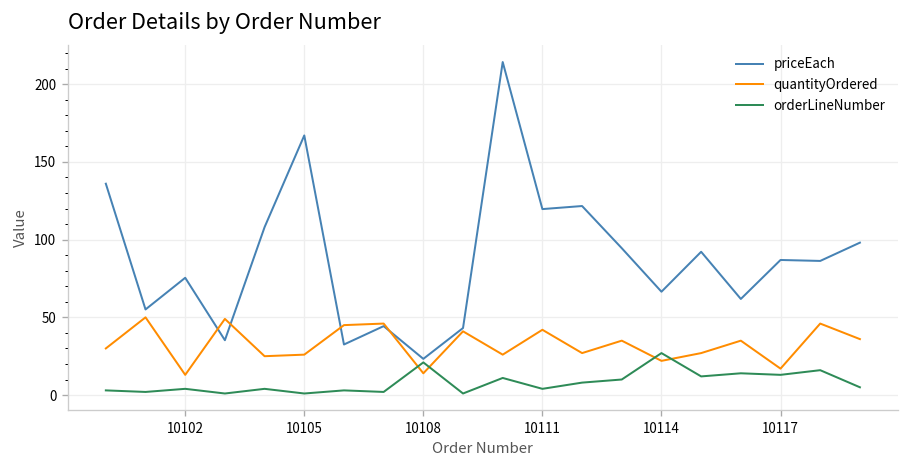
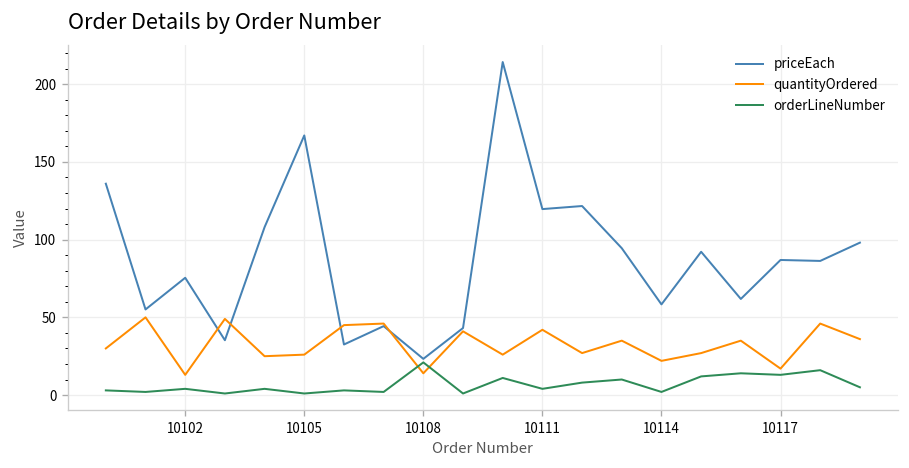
  {
    "priceEach": {
      "10102": 75,
      "10105": 167,
      "10108": 23,
      "10111": 120,
-     "10114": 67,
+     "10114": 58,
      "10117": 87
    },
    "quantityOrdered": {
      "10102": 13,
      "10105": 26,
      "10108": 14,
      "10111": 42,
      "10114": 22,
      "10117": 17
    },
    "orderLineNumber": {
      "10102": 4,
      "10105": 1,
      "10108": 21,
      "10111": 4,
-     "10114": 27,
+     "10114": 2,
      "10117": 13
    }
  }
